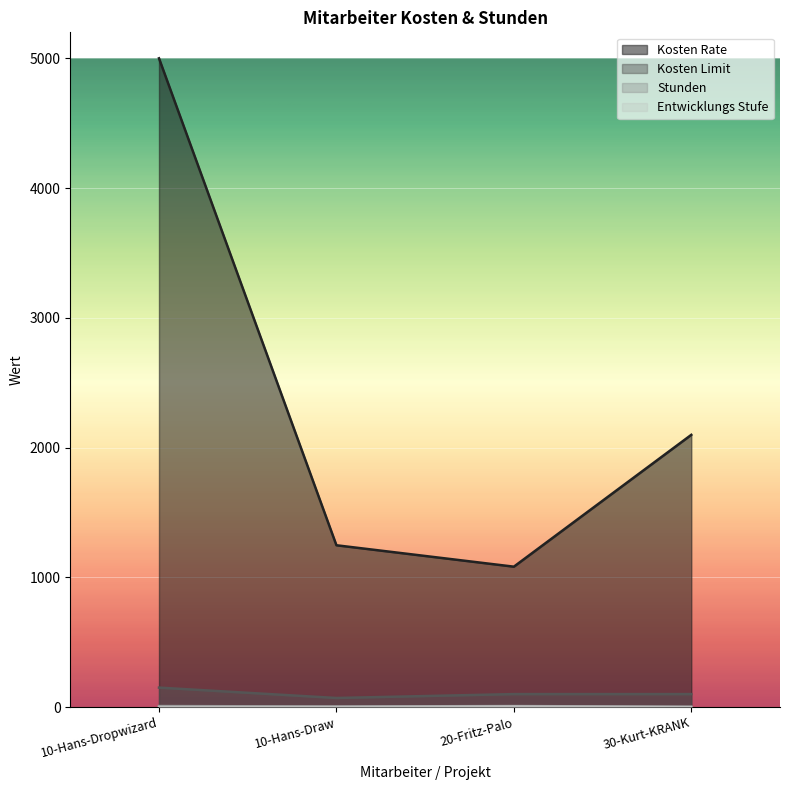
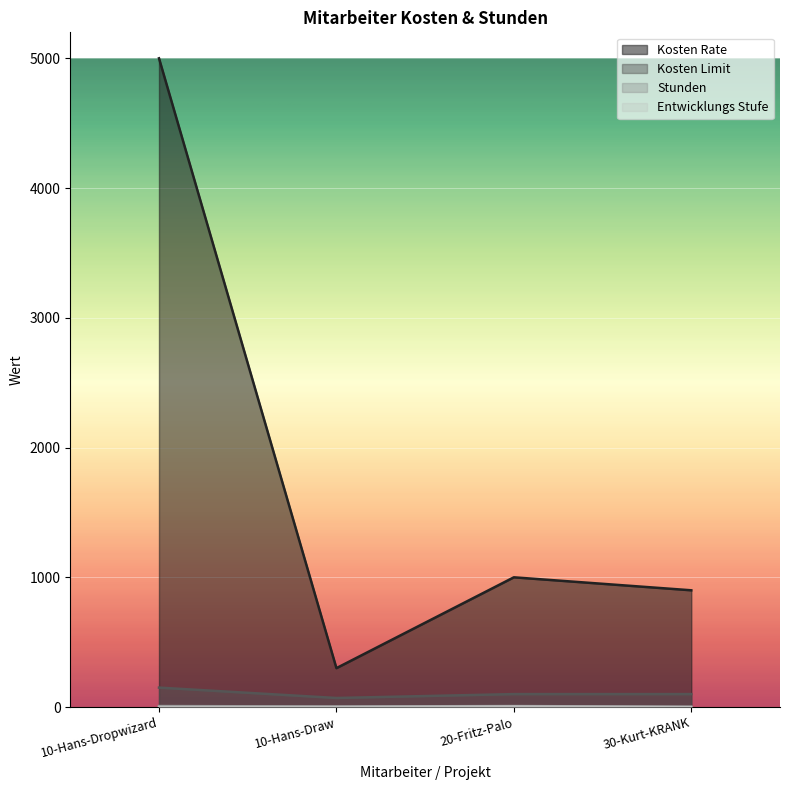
  {
    "Kosten Rate": {
      "10-Hans-Dropwizard": 5000,
-     "10-Hans-Draw": 1250,
-     "20-Fritz-Palo": 1080,
-     "30-Kurt-KRANK": 2100
+     "10-Hans-Draw": 300,
+     "20-Fritz-Palo": 1000,
+     "30-Kurt-KRANK": 900
    },
    "Kosten Limit": {
      "10-Hans-Dropwizard": 150,
      "10-Hans-Draw": 70,
      "20-Fritz-Palo": 100,
      "30-Kurt-KRANK": 100
    }
  }
